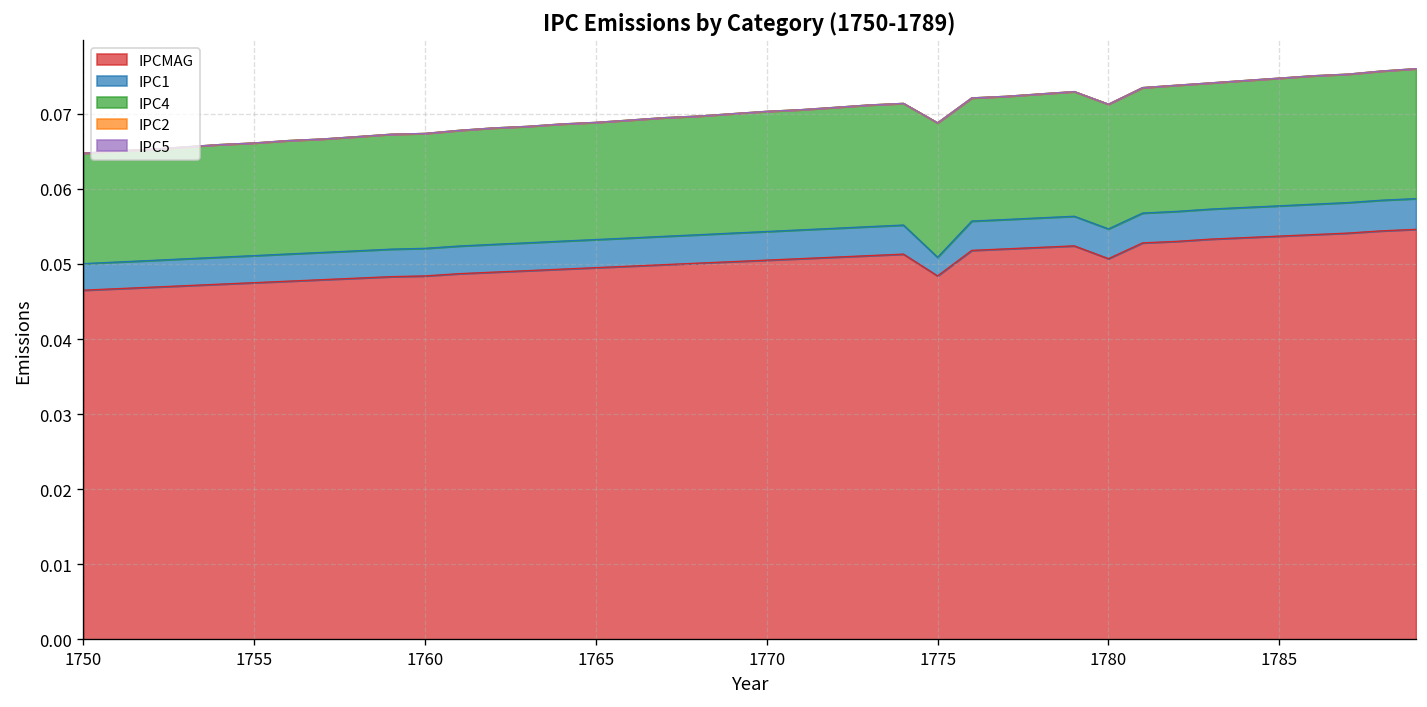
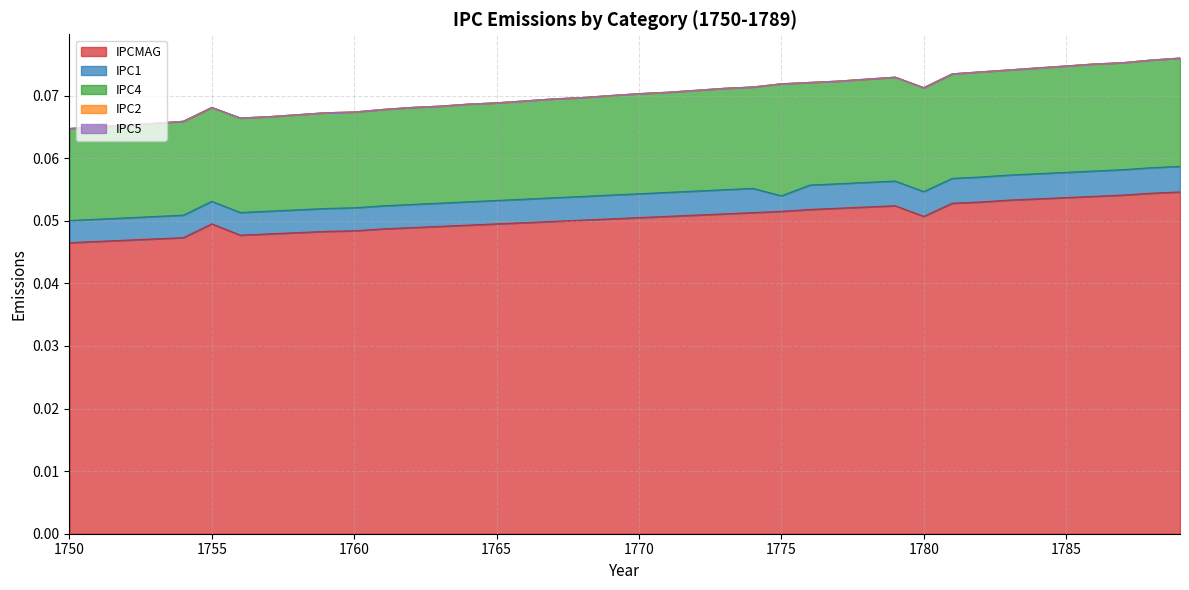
  {
    "IPCMAG": {
      "1750": 0.047,
-     "1755": 0.048,
+     "1755": 0.050,
      "1760": 0.048,
      "1765": 0.050,
      "1770": 0.051,
-     "1775": 0.048,
+     "1775": 0.052,
      "1780": 0.051,
      "1785": 0.054
    },
    "IPC1": {
      "1750": 0.004,
      "1755": 0.004,
      "1760": 0.004,
      "1765": 0.004,
      "1770": 0.004,
      "1775": 0.002,
      "1780": 0.004,
      "1785": 0.004
    }
  }
